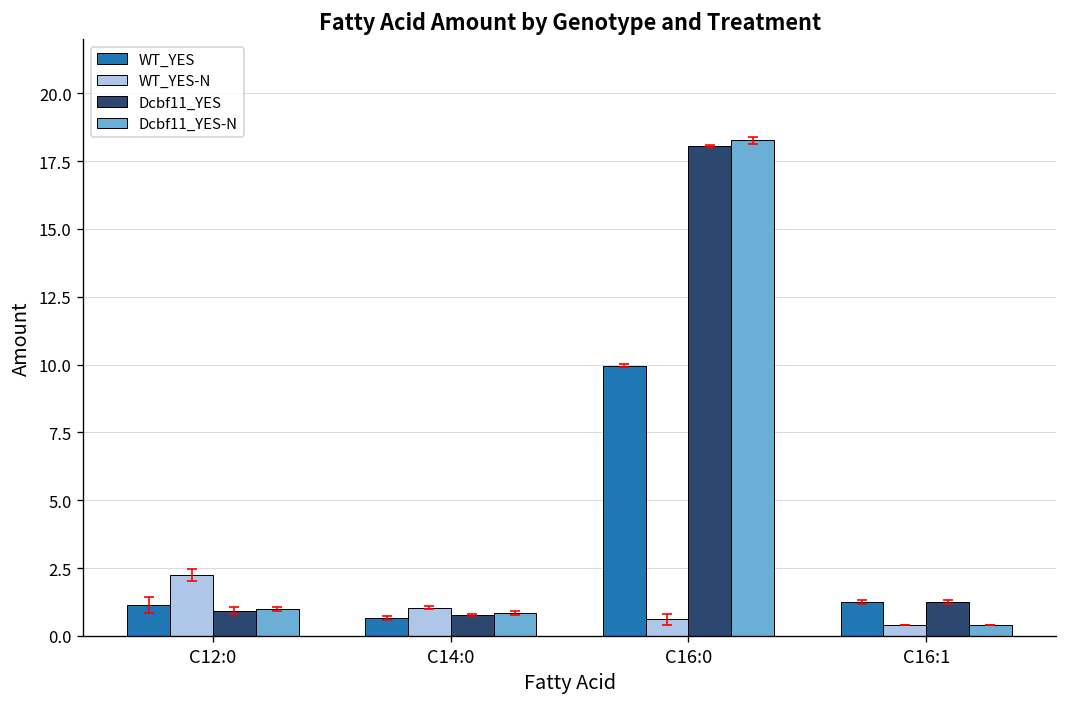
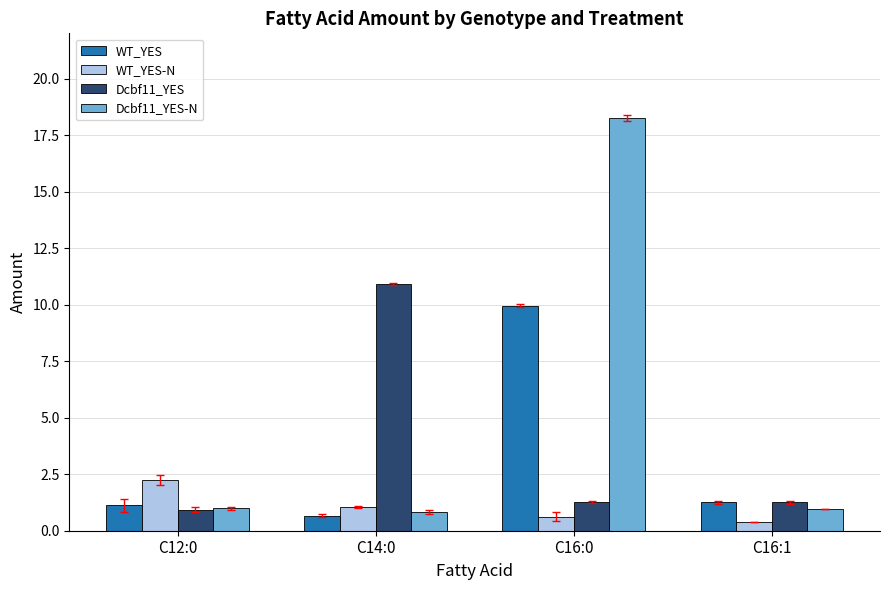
  {
    "WT_YES-N": {
      "C12:0": 2.3,
      "C14:0": 1.0,
      "C16:0": 0.6,
      "C16:1": 0.4
    },
    "Dcbf11_YES": {
      "C12:0": 0.9,
-     "C14:0": 0.8,
-     "C16:0": 18.1,
+     "C14:0": 10.9,
+     "C16:0": 1.3,
      "C16:1": 1.3
    },
    "Dcbf11_YES-N": {
      "C12:0": 1.0,
      "C14:0": 0.8,
      "C16:0": 18.3,
-     "C16:1": 0.4
+     "C16:1": 1.0
    }
  }
